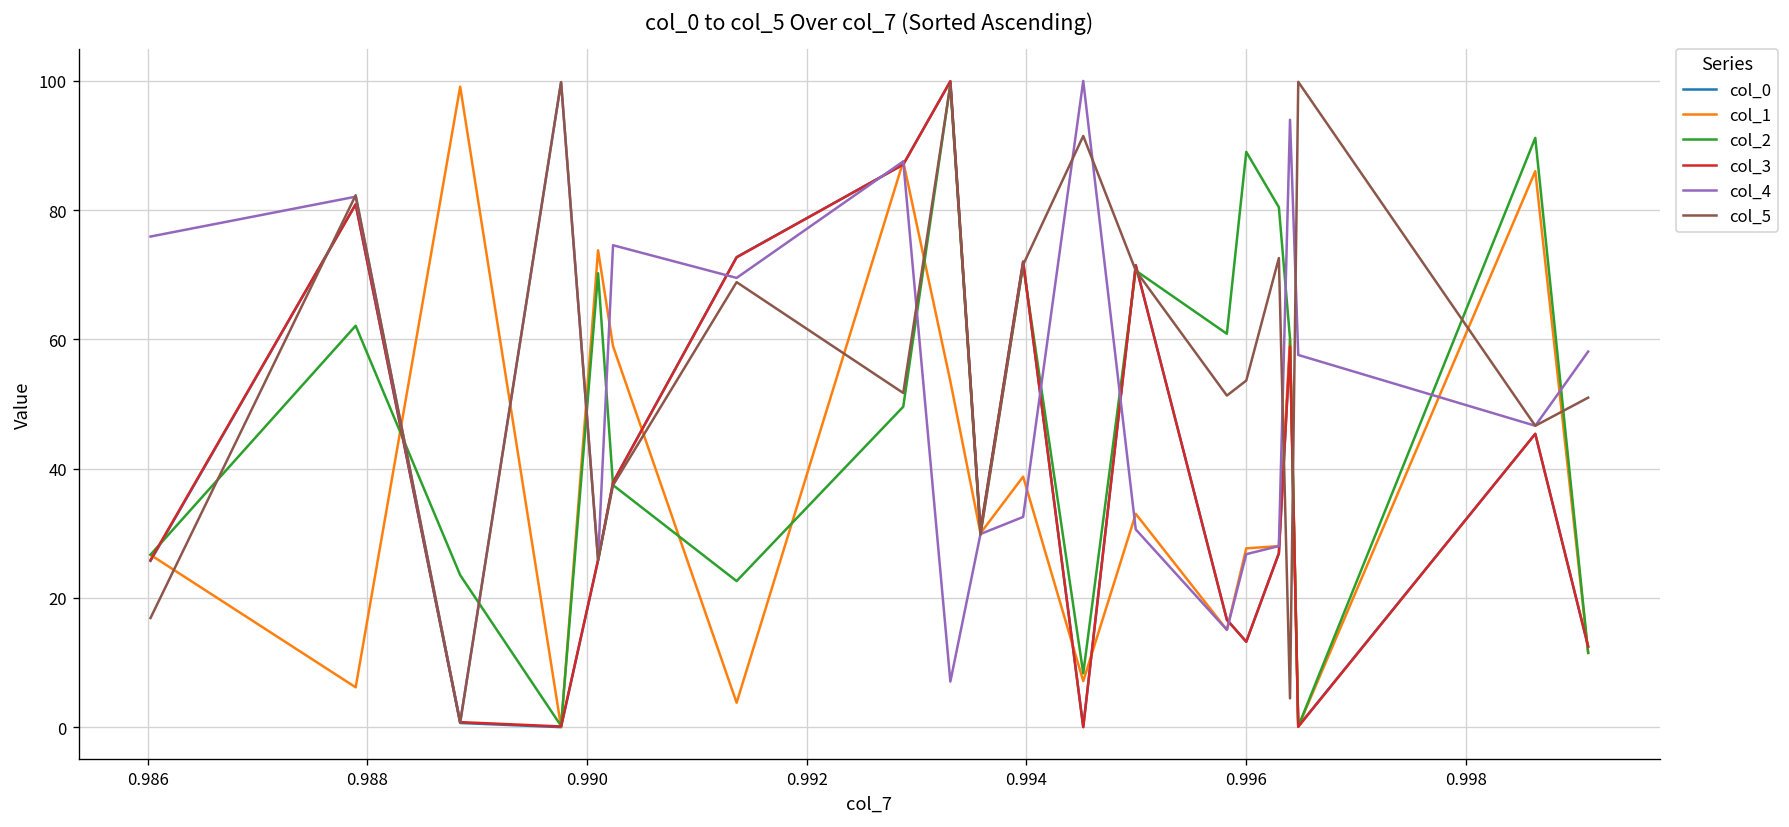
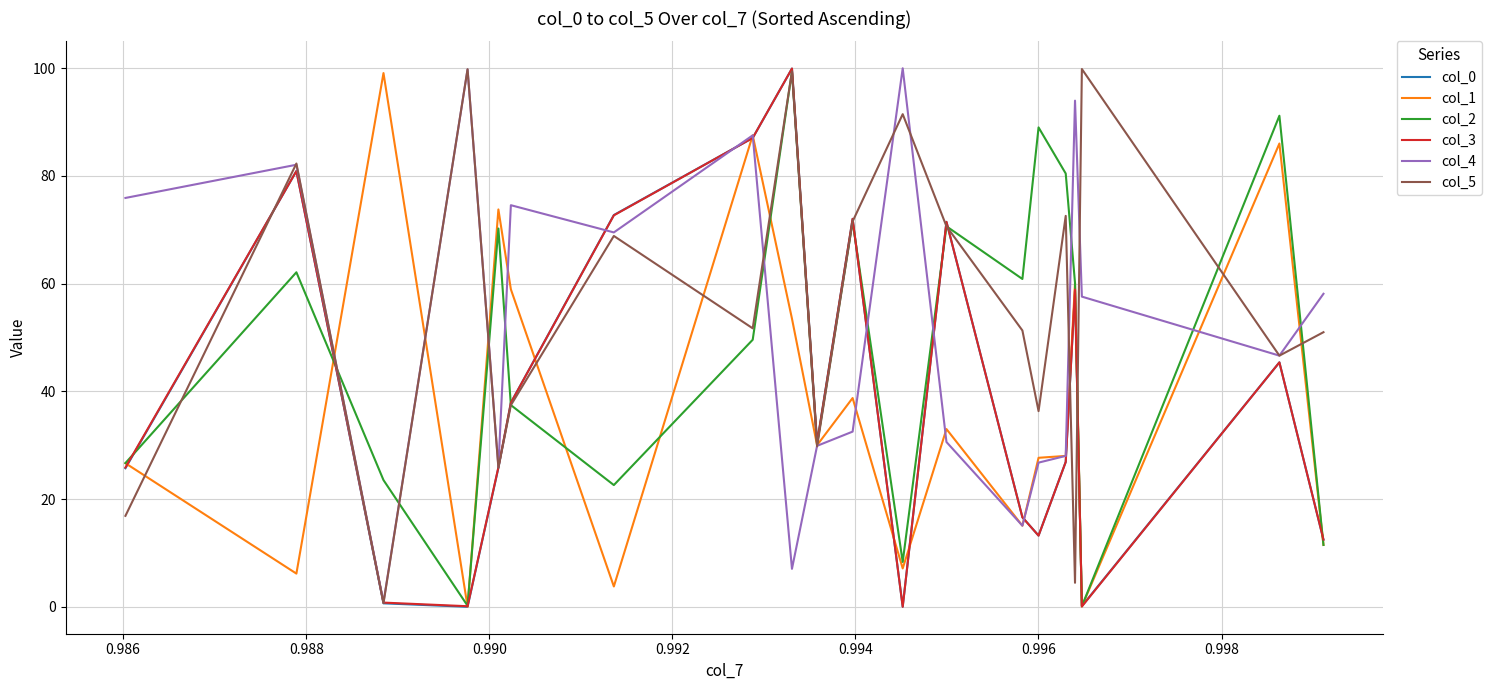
  {
    "col_1": {
      "0.996": 28
    },
    "col_2": {
      "0.996": 89
    },
    "col_4": {
      "0.996": 27
    },
    "col_5": {
-     "0.996": 54
+     "0.996": 36
    }
  }
